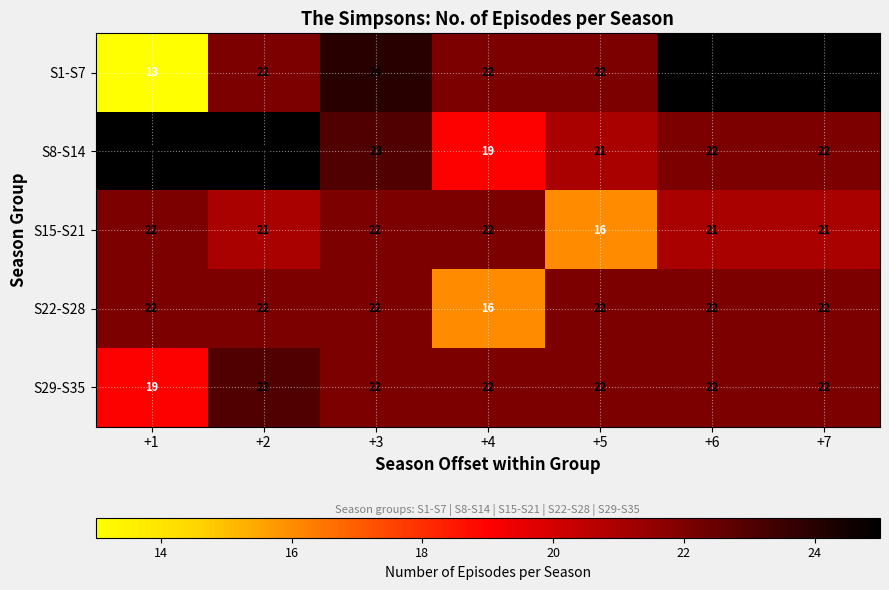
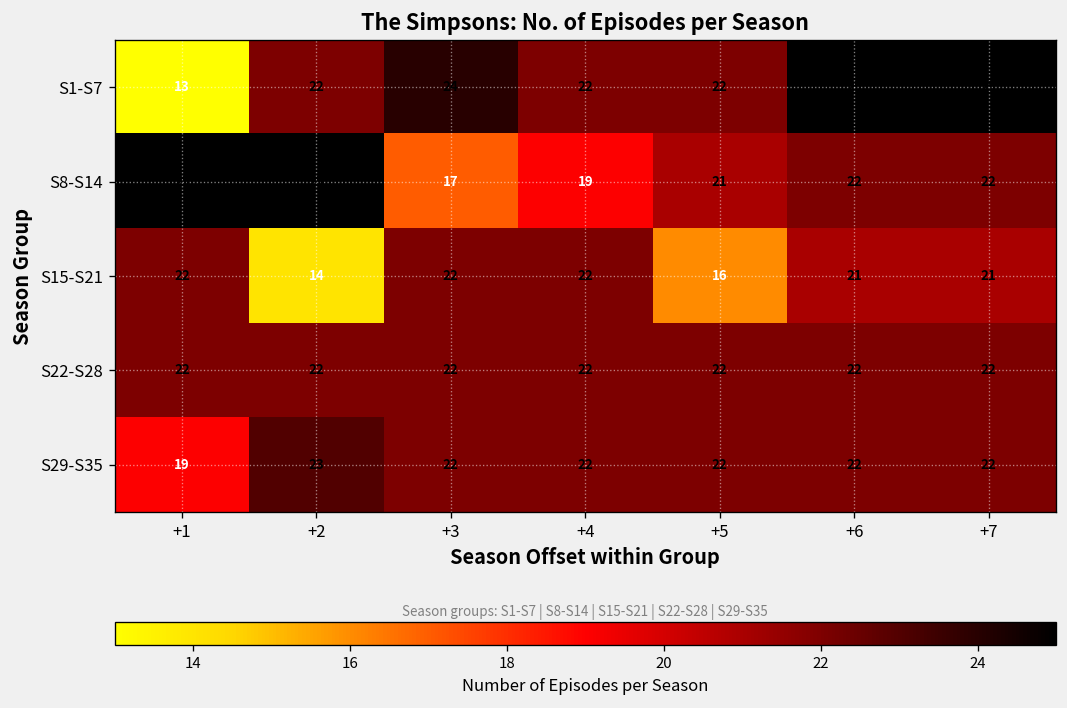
  {
    "S1-S7": {
      "+1": 13,
      "+2": 22,
      "+4": 22,
      "+5": 22
    },
    "S8-S14": {
-     "+3": 23,
+     "+3": 17,
      "+4": 19,
      "+5": 21,
      "+6": 22,
      "+7": 22
    },
    "S15-S21": {
      "+1": 22,
-     "+2": 21,
+     "+2": 14,
      "+3": 22,
      "+4": 22,
      "+5": 16,
      "+6": 21,
      "+7": 21
    },
    "S22-S28": {
      "+1": 22,
      "+2": 22,
      "+3": 22,
-     "+4": 16,
+     "+4": 22,
      "+5": 22,
      "+6": 22,
      "+7": 22
    },
    "S29-S35": {
      "+1": 19,
      "+2": 23,
      "+3": 22,
      "+4": 22,
      "+5": 22,
      "+6": 22,
      "+7": 22
    }
  }
